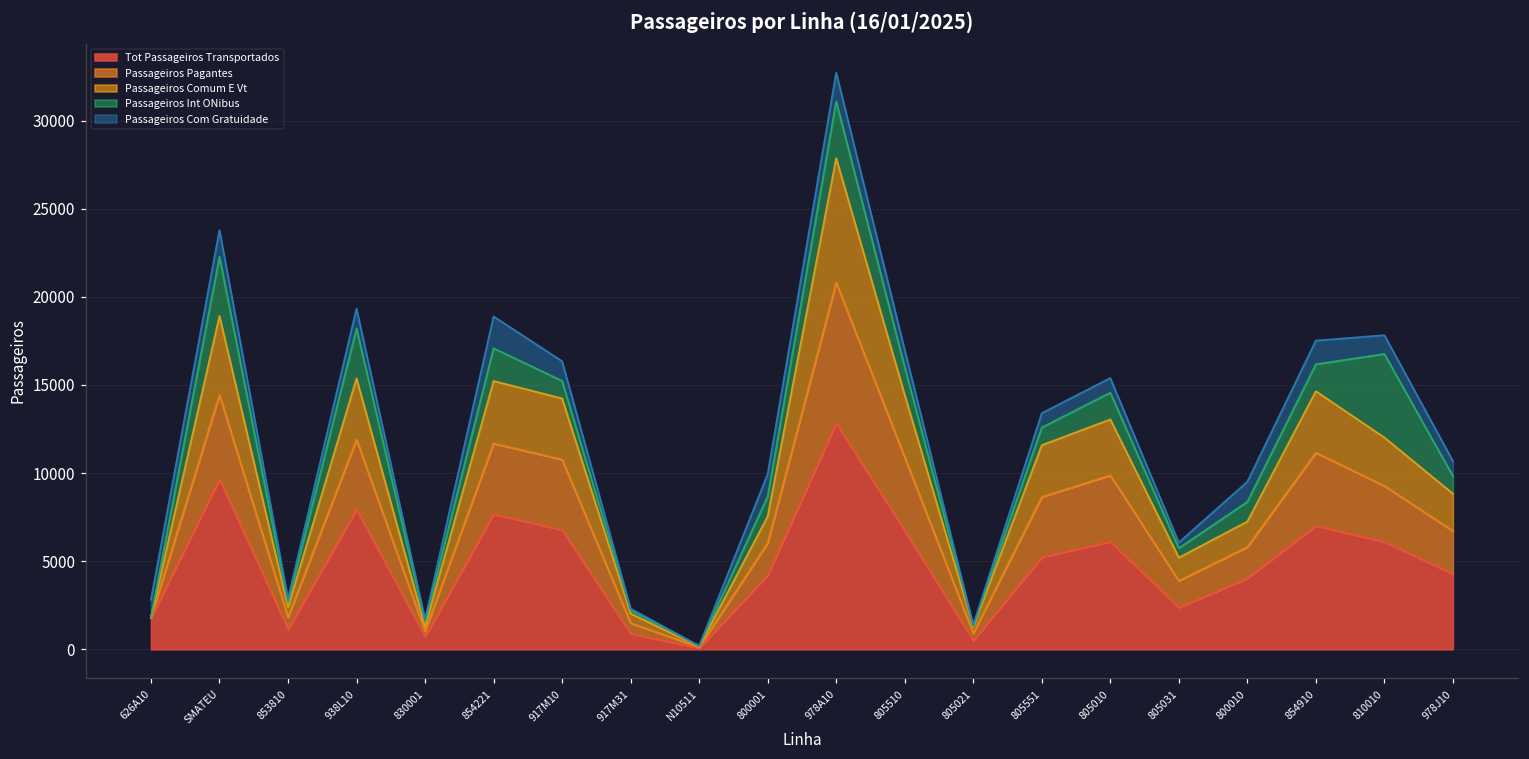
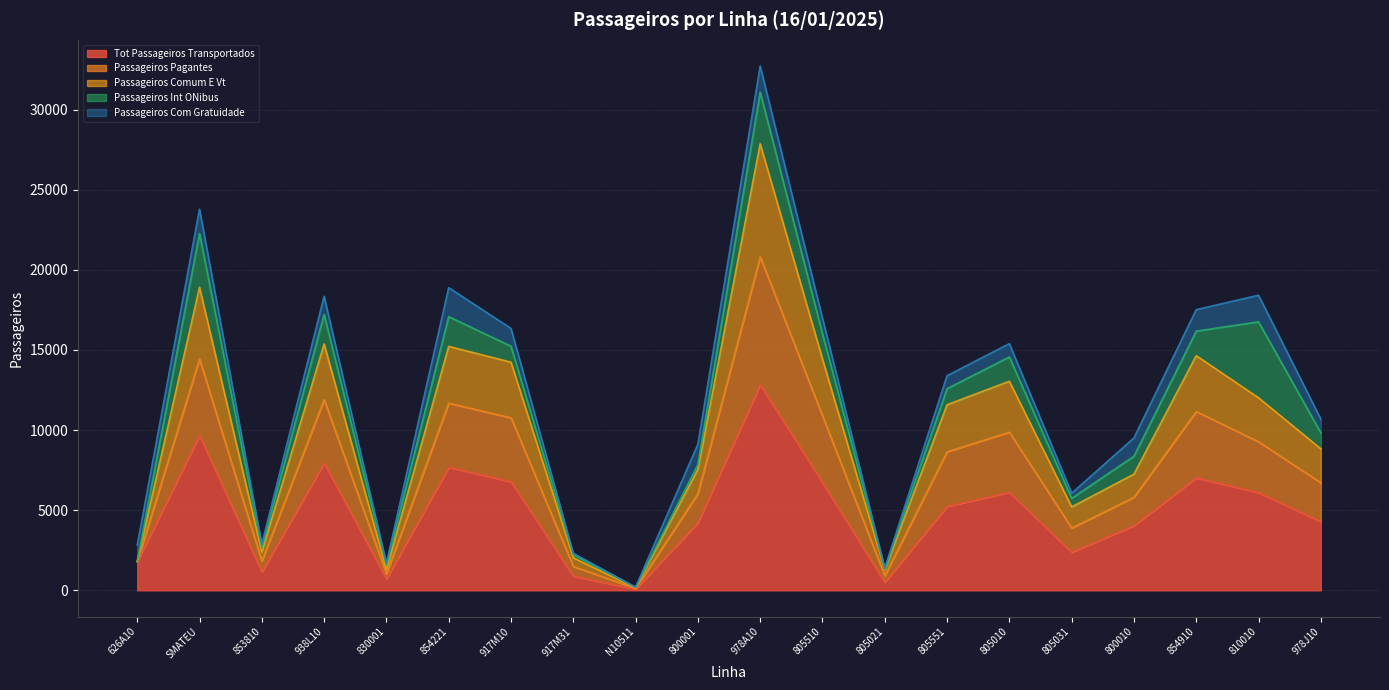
  {
    "Passageiros Int ONibus": {
      "SMATEU": 3400,
      "853810": 300,
-     "938L10": 2800,
+     "938L10": 1800,
      "854221": 1900,
      "917M10": 1000,
-     "800001": 1100,
+     "800001": 300,
      "978A10": 3200,
      "805510": 1600,
      "805551": 1000,
      "805010": 1500,
      "805031": 500,
      "800010": 1100,
      "854910": 1500,
      "810010": 4700,
      "978J10": 1000
    },
    "Passageiros Com Gratuidade": {
      "626A10": 1000,
      "SMATEU": 1500,
      "853810": 200,
      "938L10": 1100,
      "854221": 1800,
      "917M10": 1100,
      "800001": 1300,
      "978A10": 1600,
      "805510": 1000,
      "805551": 800,
      "805010": 800,
      "805031": 300,
      "800010": 1100,
      "854910": 1300,
-     "810010": 1100,
+     "810010": 1700,
      "978J10": 900
    }
  }
